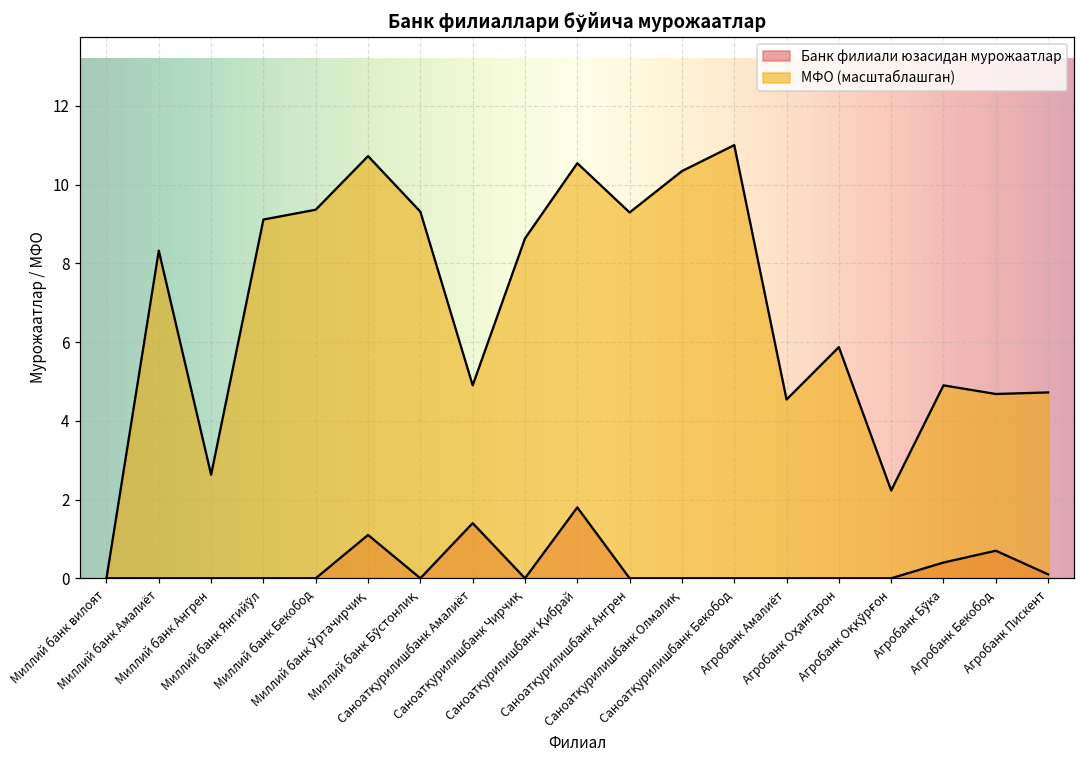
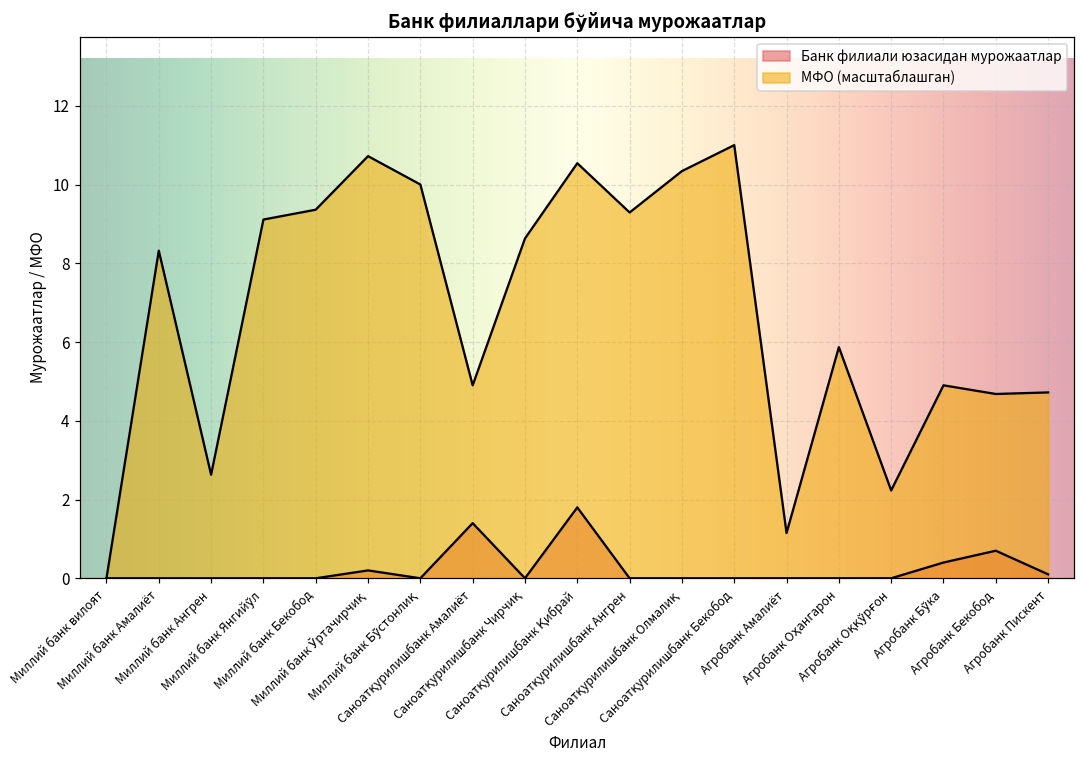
  {
    "Банк филиали юзасидан мурожаатлар": {
      "Миллий банк Амалиёт": 0.0,
      "Миллий банк Ангрен": 0.0,
      "Миллий банк Янгийўл": 0.0,
      "Миллий банк Бекобод": 0.0,
-     "Миллий банк Ўртачирчиқ": 1.1,
+     "Миллий банк Ўртачирчиқ": 0.2,
      "Миллий банк Бўстонлиқ": 0.0,
      "Саноатқурилишбанк Амалиёт": 1.4,
      "Саноатқурилишбанк Чирчиқ": 0.0,
      "Саноатқурилишбанк Қибрай": 1.8,
      "Саноатқурилишбанк Ангрен": 0.0,
      "Саноатқурилишбанк Олмалиқ": 0.0,
      "Саноатқурилишбанк Бекобод": 0.0,
      "Агробанк Амалиёт": 0.0,
      "Агробанк Оҳангарон": 0.0,
      "Агробанк Оққўрғон": 0.0,
      "Агробанк Бўка": 0.4,
      "Агробанк Бекобод": 0.7,
      "Агробанк Пискент": 0.1
    },
    "МФО (масштаблашган)": {
      "Миллий банк Амалиёт": 8.3,
      "Миллий банк Ангрен": 2.6,
      "Миллий банк Янгийўл": 9.1,
      "Миллий банк Бекобод": 9.4,
      "Миллий банк Ўртачирчиқ": 10.7,
-     "Миллий банк Бўстонлиқ": 9.3,
+     "Миллий банк Бўстонлиқ": 10.0,
      "Саноатқурилишбанк Амалиёт": 4.9,
      "Саноатқурилишбанк Чирчиқ": 8.6,
      "Саноатқурилишбанк Қибрай": 10.5,
      "Саноатқурилишбанк Ангрен": 9.3,
      "Саноатқурилишбанк Олмалиқ": 10.3,
      "Саноатқурилишбанк Бекобод": 11.0,
-     "Агробанк Амалиёт": 4.5,
+     "Агробанк Амалиёт": 1.2,
      "Агробанк Оҳангарон": 5.9,
      "Агробанк Оққўрғон": 2.2,
      "Агробанк Бўка": 4.9,
      "Агробанк Бекобод": 4.7,
      "Агробанк Пискент": 4.7
    }
  }
